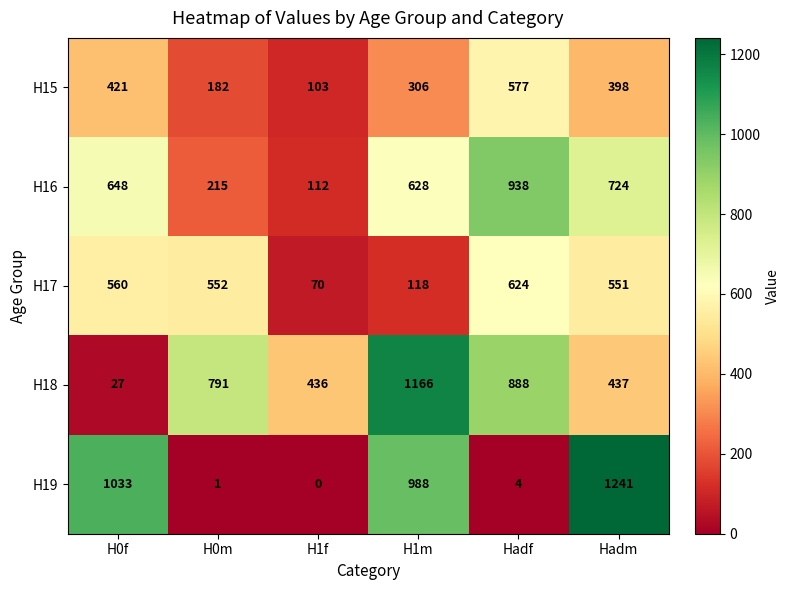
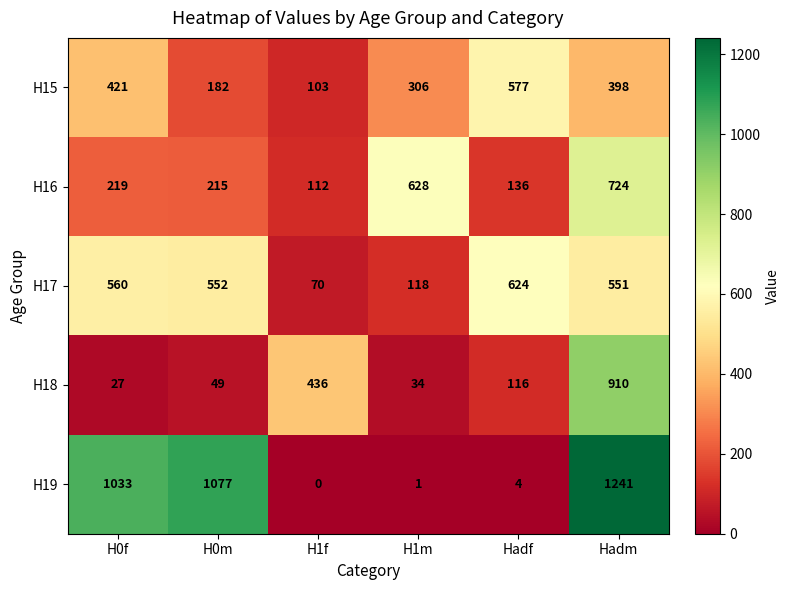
  {
    "H15": {
      "H0f": 421,
      "H0m": 182,
      "H1f": 103,
      "H1m": 306,
      "Hadf": 577,
      "Hadm": 398
    },
    "H16": {
-     "H0f": 648,
+     "H0f": 219,
      "H0m": 215,
      "H1f": 112,
      "H1m": 628,
-     "Hadf": 938,
+     "Hadf": 136,
      "Hadm": 724
    },
    "H17": {
      "H0f": 560,
      "H0m": 552,
      "H1f": 70,
      "H1m": 118,
      "Hadf": 624,
      "Hadm": 551
    },
    "H18": {
      "H0f": 27,
-     "H0m": 791,
+     "H0m": 49,
      "H1f": 436,
-     "H1m": 1166,
-     "Hadf": 888,
-     "Hadm": 437
+     "H1m": 34,
+     "Hadf": 116,
+     "Hadm": 910
    },
    "H19": {
      "H0f": 1033,
-     "H0m": 1,
+     "H0m": 1077,
      "H1f": 0,
-     "H1m": 988,
+     "H1m": 1,
      "Hadf": 4,
      "Hadm": 1241
    }
  }
